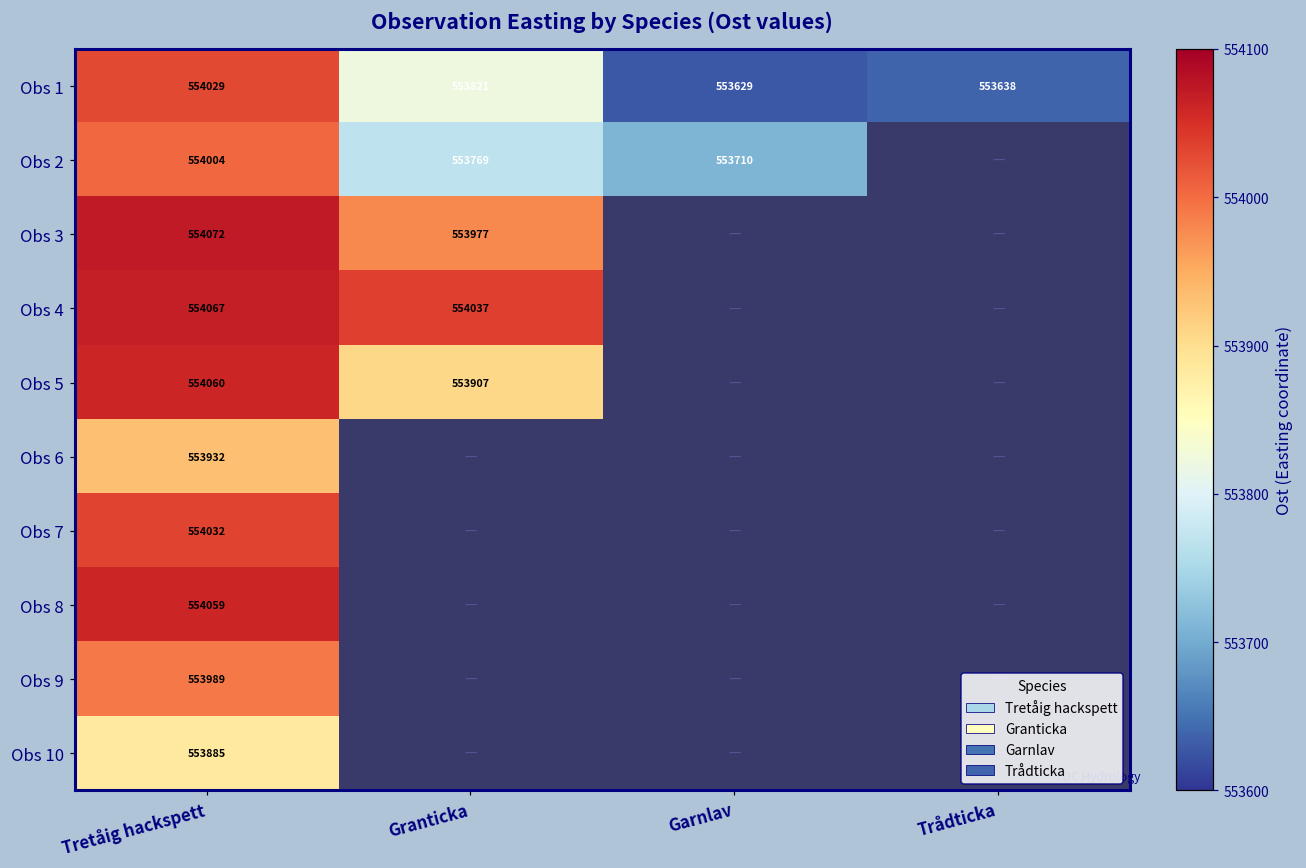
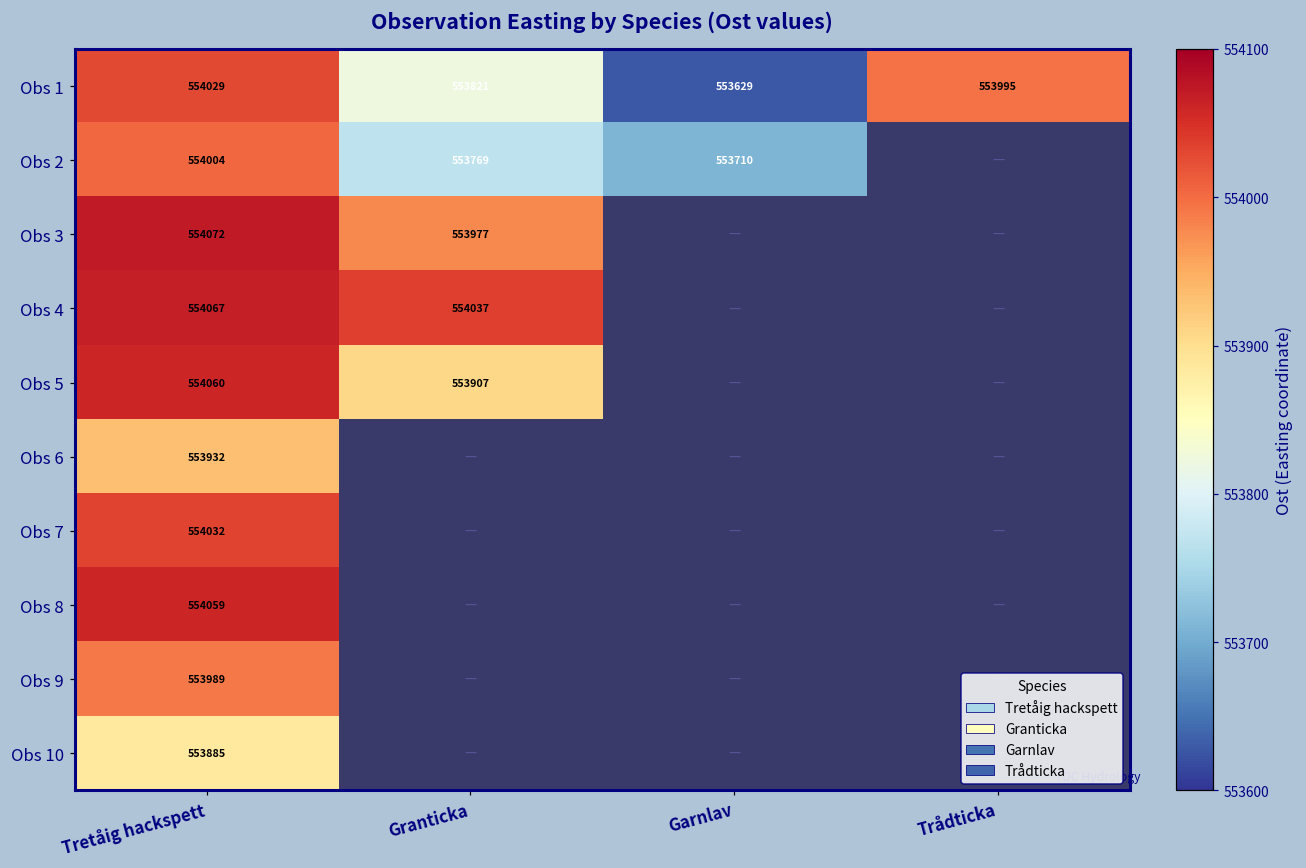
  {
    "Obs 1": {
      "Tretåig hackspett": 554029,
      "Garnlav": 553629,
-     "Trådticka": 553638
+     "Trådticka": 553995
    },
    "Obs 2": {
      "Tretåig hackspett": 554004,
      "Granticka": 553769,
      "Garnlav": 553710
    },
    "Obs 3": {
      "Tretåig hackspett": 554072,
      "Granticka": 553977
    },
    "Obs 4": {
      "Tretåig hackspett": 554067,
      "Granticka": 554037
    },
    "Obs 5": {
      "Tretåig hackspett": 554060,
      "Granticka": 553907
    },
    "Obs 6": {
      "Tretåig hackspett": 553932
    },
    "Obs 7": {
      "Tretåig hackspett": 554032
    },
    "Obs 8": {
      "Tretåig hackspett": 554059
    },
    "Obs 9": {
      "Tretåig hackspett": 553989
    },
    "Obs 10": {
      "Tretåig hackspett": 553885
    }
  }
